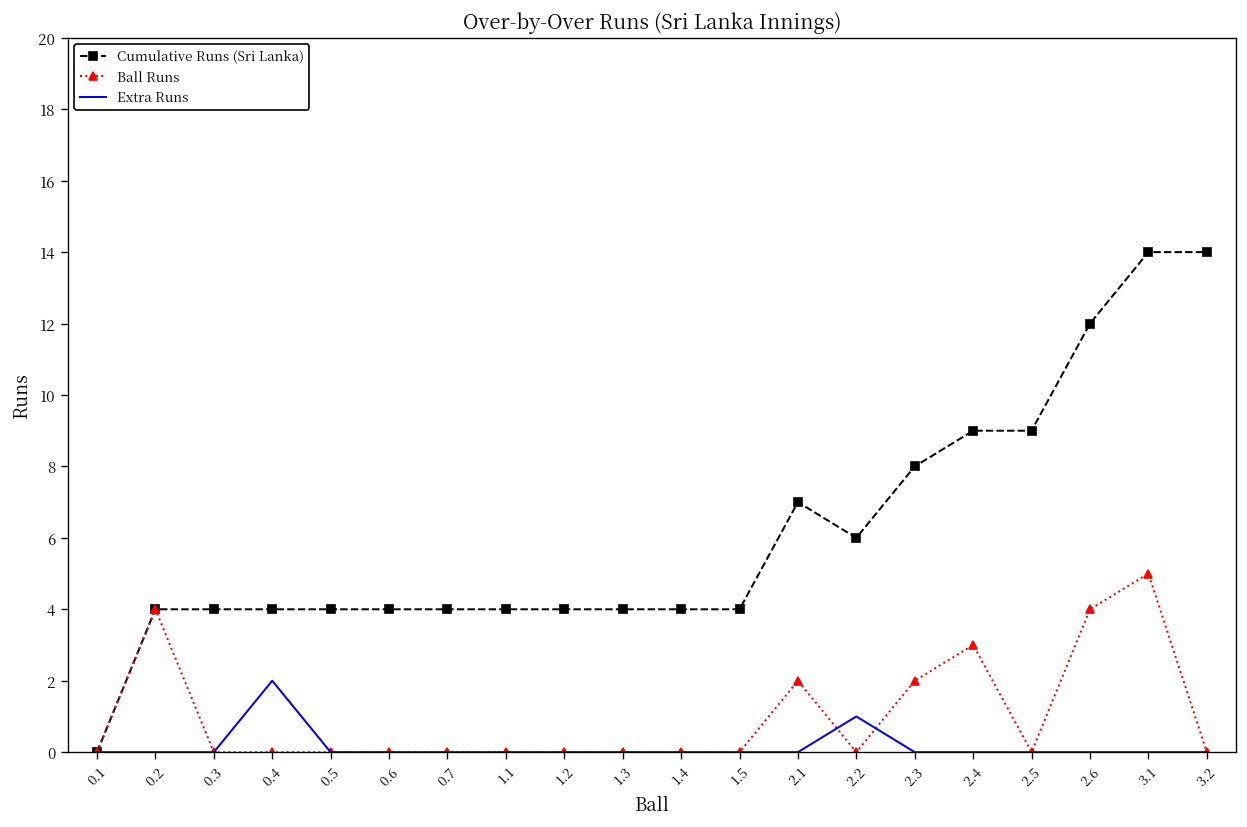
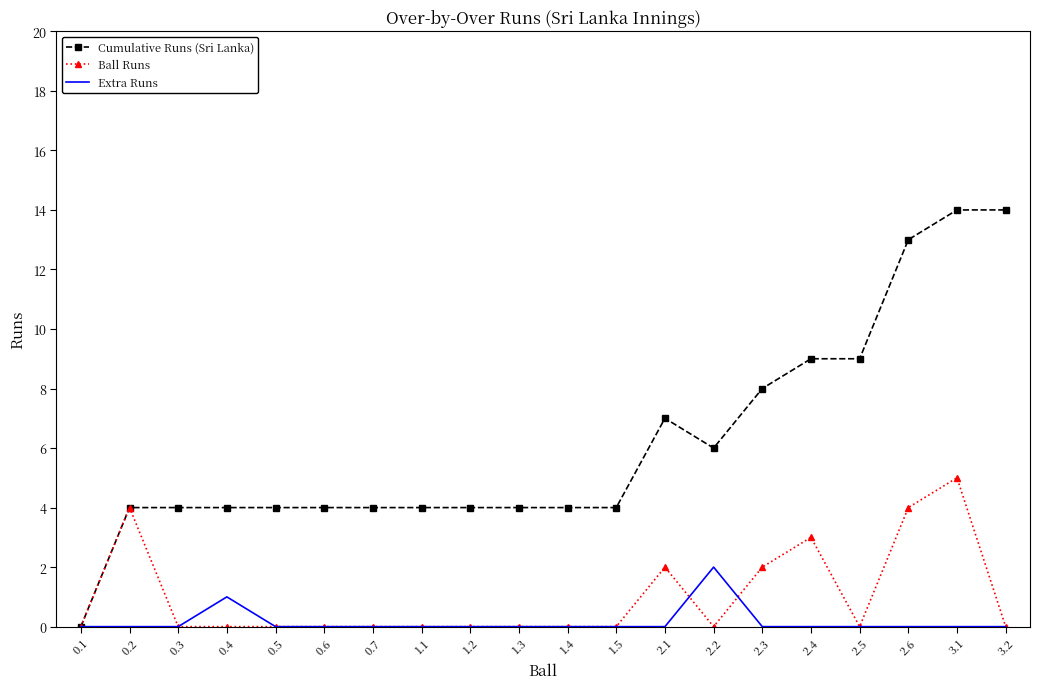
  {
    "Cumulative Runs (Sri Lanka)": {
      "0.3": 4,
      "0.4": 4,
      "0.5": 4,
      "0.6": 4,
      "0.7": 4,
      "1.1": 4,
      "1.2": 4,
      "1.3": 4,
      "1.4": 4,
      "1.5": 4,
      "2.1": 7,
      "2.2": 6,
      "2.3": 8,
      "2.4": 9,
      "2.5": 9,
-     "2.6": 12,
+     "2.6": 13,
      "3.1": 14,
      "3.2": 14
    },
    "Ball Runs": {
      "0.4": 0,
      "2.1": 2,
      "2.2": 0,
      "2.3": 2,
      "2.4": 3,
      "2.6": 4,
      "3.1": 5
    },
    "Extra Runs": {
      "0.2": 0,
-     "0.4": 2,
+     "0.4": 1,
      "2.1": 0,
-     "2.2": 1,
+     "2.2": 2,
      "2.3": 0,
      "2.4": 0,
      "2.6": 0,
      "3.1": 0
    }
  }
